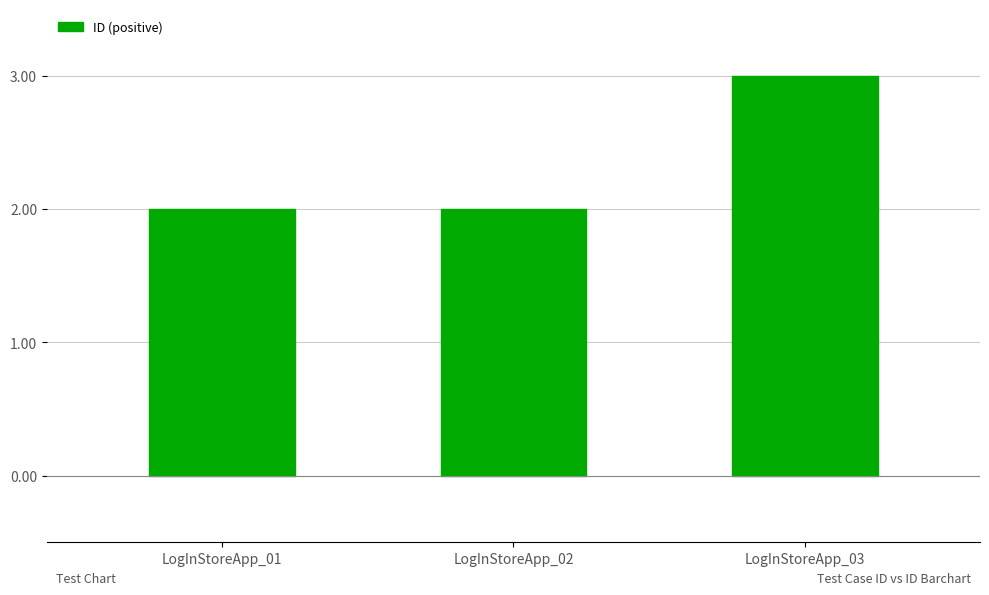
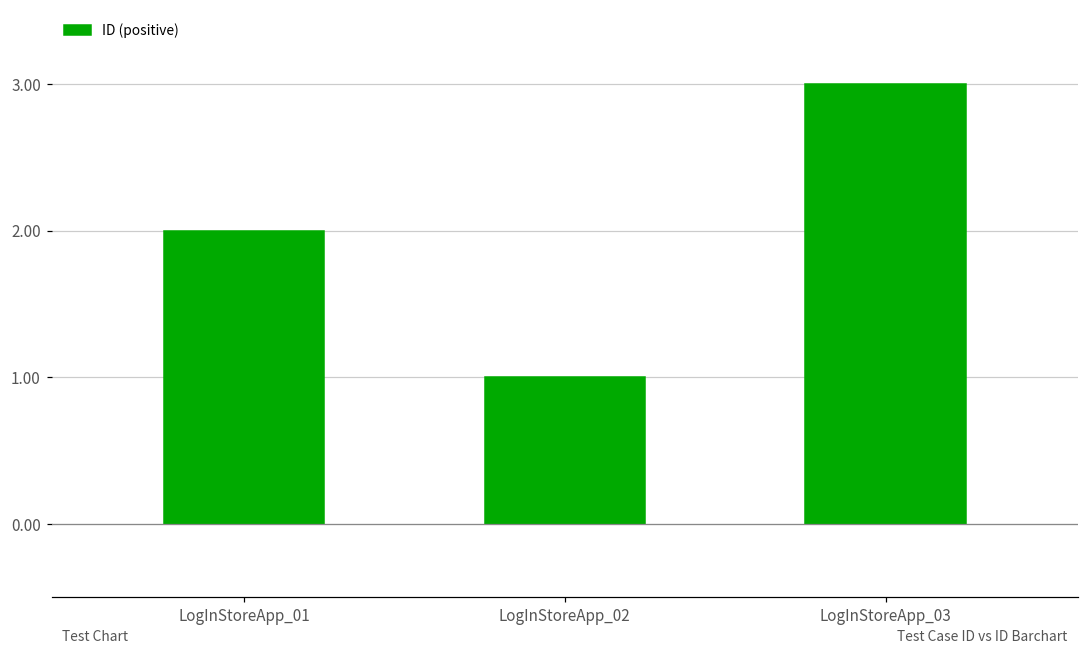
  {
    "LogInStoreApp_01": 2,
-   "LogInStoreApp_02": 2,
+   "LogInStoreApp_02": 1,
    "LogInStoreApp_03": 3
  }
